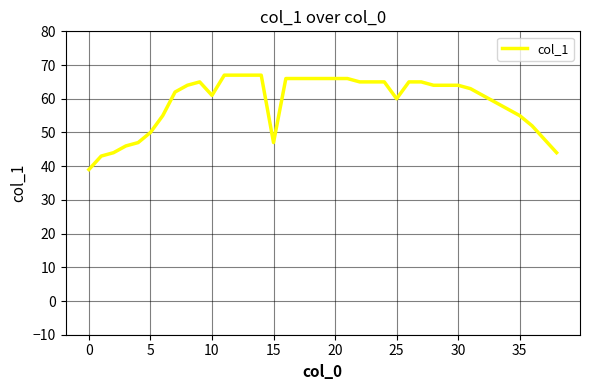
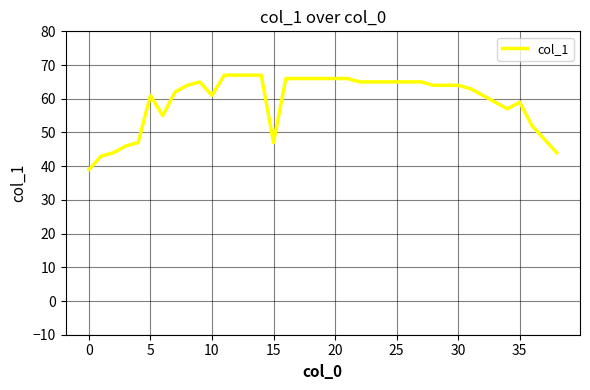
  {
    "0": 39,
-   "5": 50,
+   "5": 61,
    "10": 61,
    "15": 47,
    "20": 66,
-   "25": 60,
+   "25": 65,
    "30": 64,
-   "35": 55
+   "35": 59
  }
